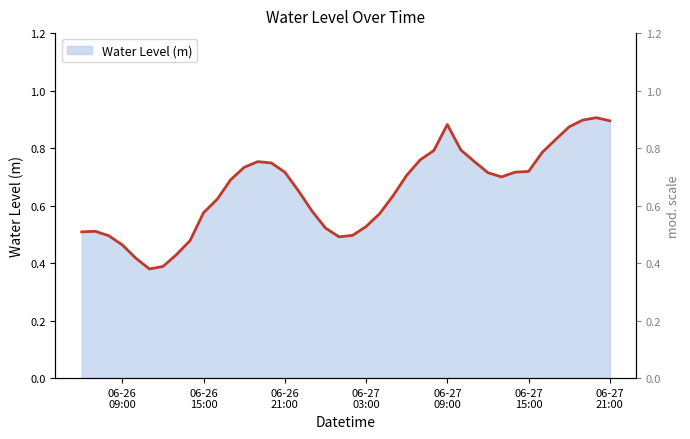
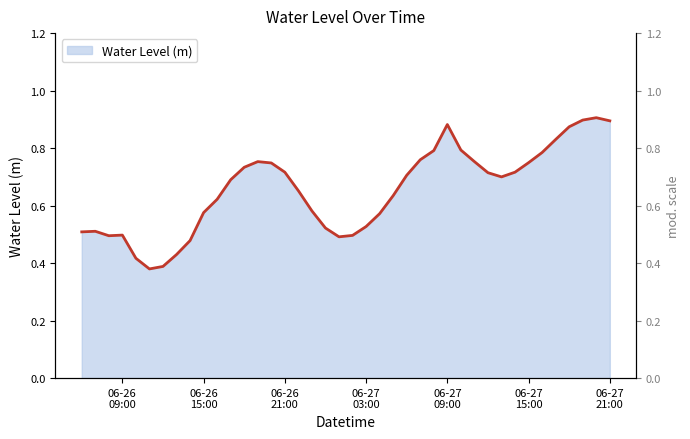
  {
-   "06-26 09:00": 0.46,
+   "06-26 09:00": 0.50,
    "06-26 15:00": 0.58,
    "06-26 21:00": 0.72,
    "06-27 03:00": 0.53,
    "06-27 09:00": 0.88,
-   "06-27 15:00": 0.72,
+   "06-27 15:00": 0.75,
    "06-27 21:00": 0.89
  }
